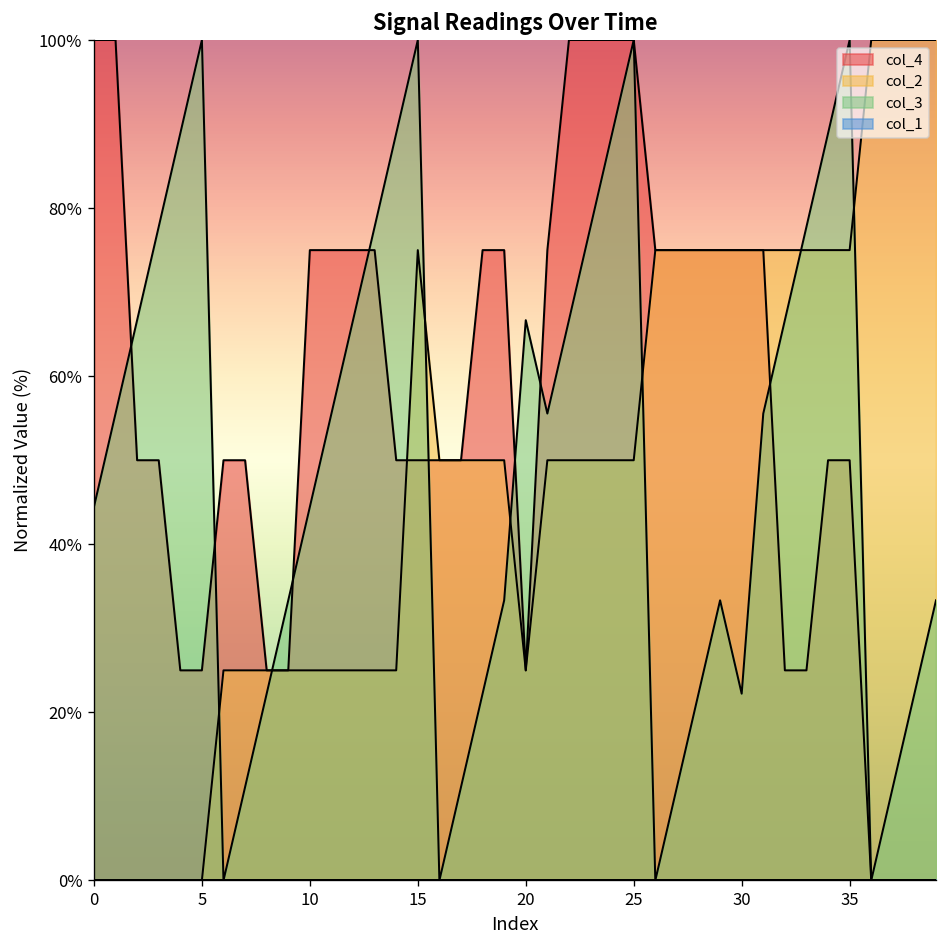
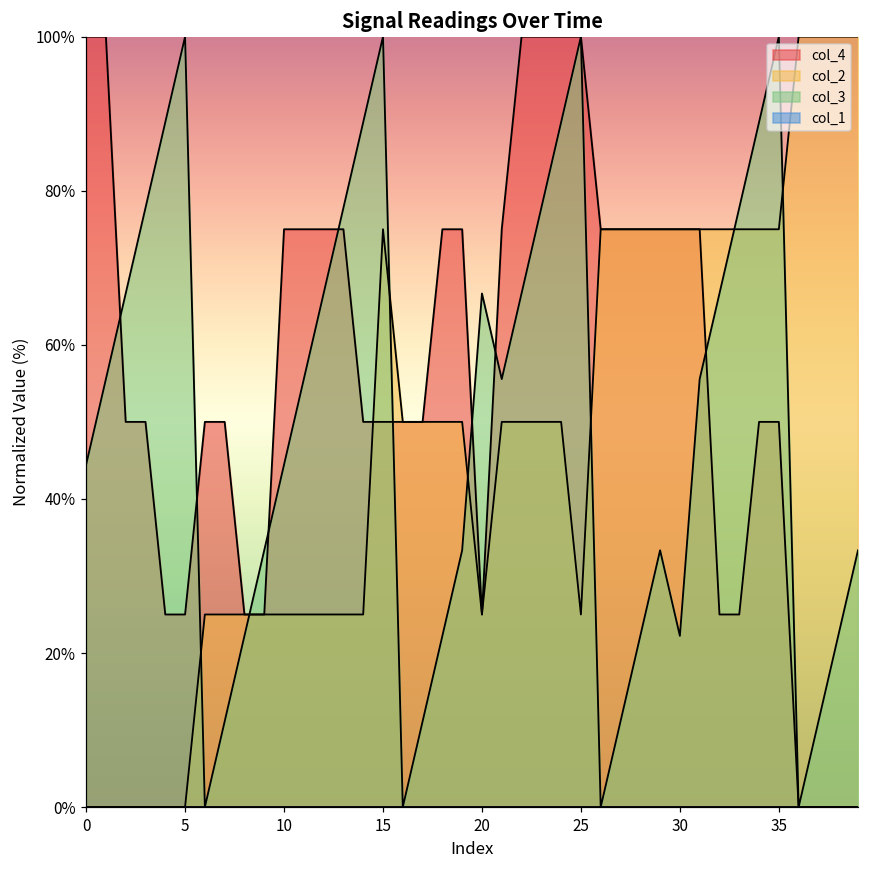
  {
    "col_4": {
      "0": "100%",
      "5": "25%",
      "10": "75%",
      "15": "50%",
      "35": "50%"
    },
    "col_2": {
      "10": "25%",
      "15": "75%",
-     "25": "50%",
+     "25": "25%",
      "35": "75%"
    },
    "col_3": {
      "0": "44%",
      "5": "100%",
      "10": "44%",
      "15": "100%",
      "20": "67%",
      "30": "22%",
      "35": "100%"
    },
    "col_1": {
      "10": "0%",
      "15": "0%",
      "20": "0%",
      "25": "0%",
      "30": "0%",
      "35": "0%"
    }
  }
